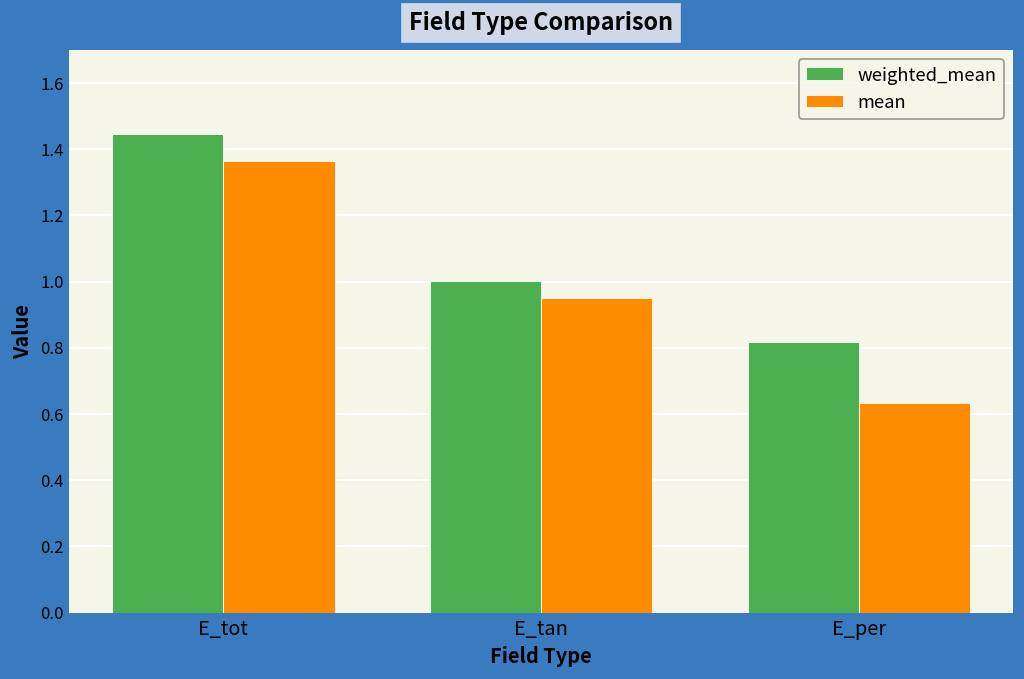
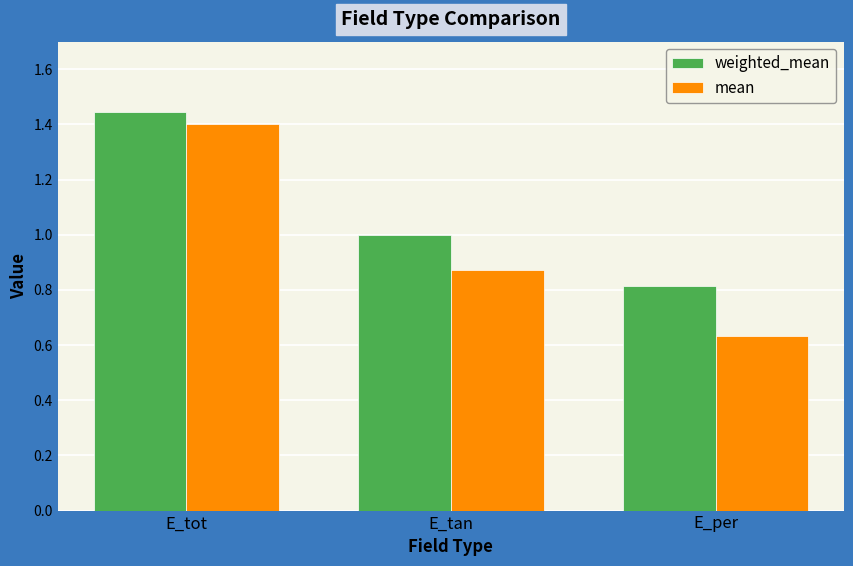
  {
    "weighted_mean": {
      "E_tot": 1.45,
      "E_tan": 1.00,
      "E_per": 0.82
    },
    "mean": {
-     "E_tot": 1.36,
-     "E_tan": 0.95,
+     "E_tot": 1.40,
+     "E_tan": 0.87,
      "E_per": 0.63
    }
  }
